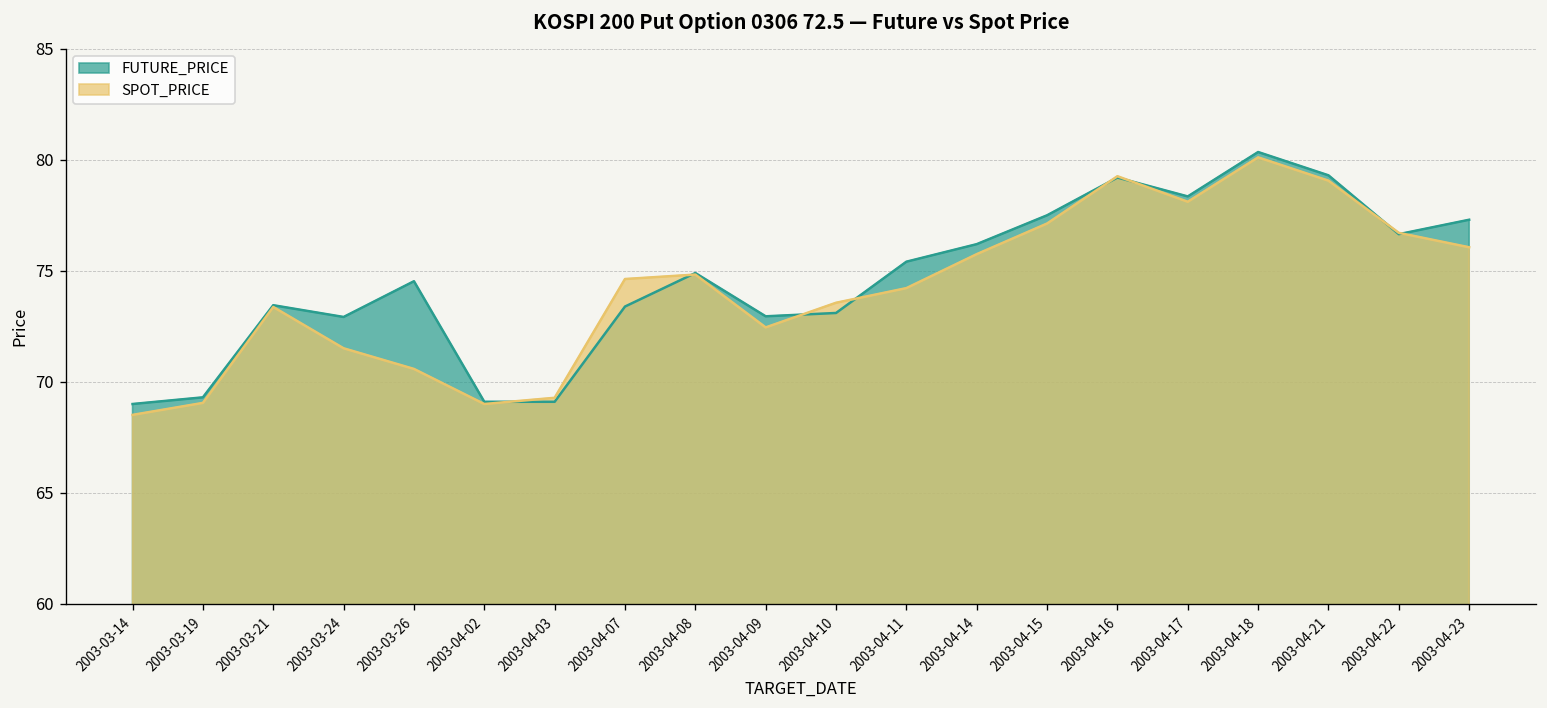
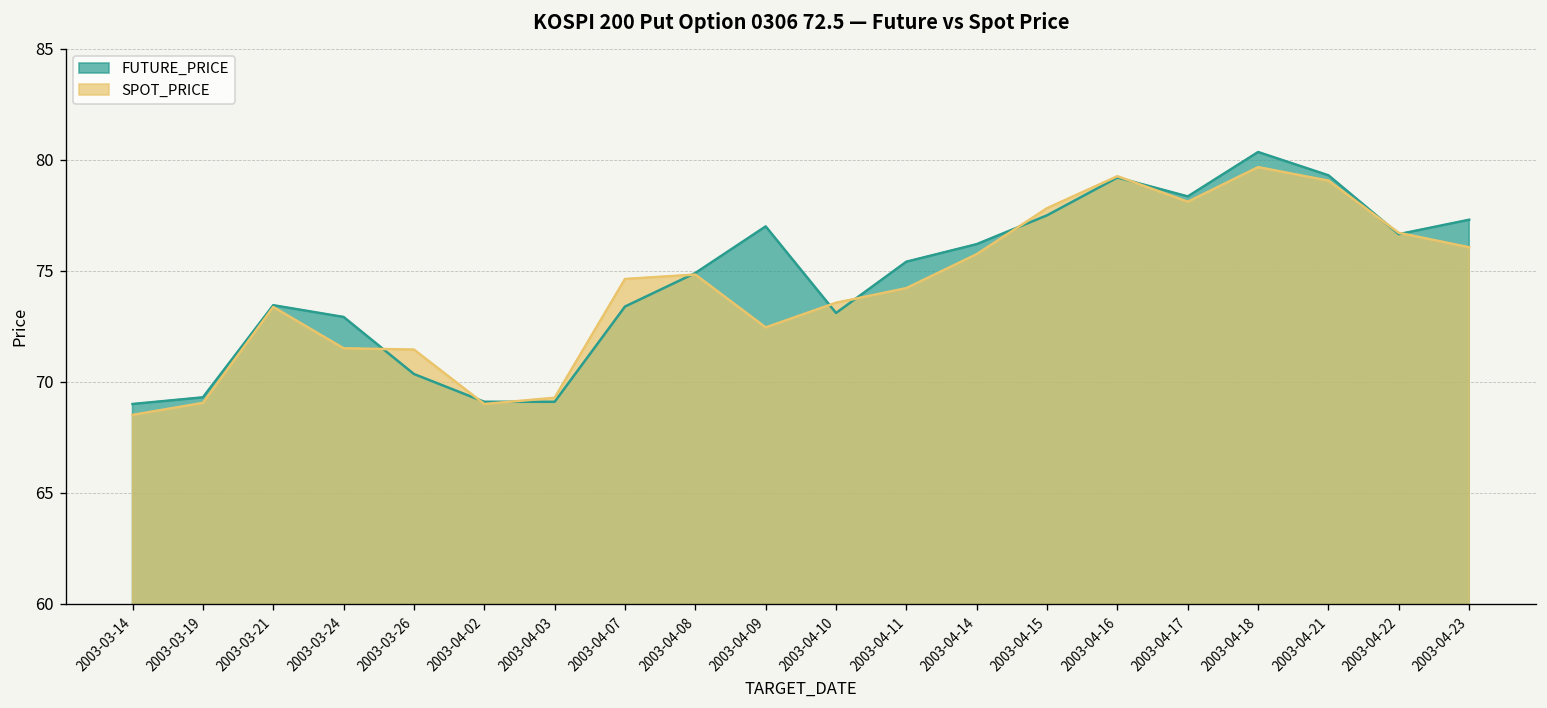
  {
    "FUTURE_PRICE": {
      "2003-03-14": 69.0,
      "2003-03-19": 69.3,
      "2003-03-24": 72.9,
-     "2003-03-26": 74.5,
+     "2003-03-26": 70.4,
      "2003-04-03": 69.1,
      "2003-04-07": 73.4,
-     "2003-04-09": 73.0,
+     "2003-04-09": 77.0,
      "2003-04-10": 73.1,
      "2003-04-11": 75.4,
      "2003-04-14": 76.2,
      "2003-04-15": 77.5,
      "2003-04-17": 78.4,
      "2003-04-18": 80.4,
      "2003-04-21": 79.3,
      "2003-04-23": 77.3
    },
    "SPOT_PRICE": {
      "2003-03-14": 68.5,
      "2003-03-19": 69.1,
      "2003-03-24": 71.5,
-     "2003-03-26": 70.6,
+     "2003-03-26": 71.5,
      "2003-04-03": 69.3,
      "2003-04-07": 74.6,
      "2003-04-09": 72.5,
      "2003-04-10": 73.6,
      "2003-04-11": 74.2,
      "2003-04-14": 75.8,
-     "2003-04-15": 77.1,
+     "2003-04-15": 77.8,
      "2003-04-17": 78.1,
-     "2003-04-18": 80.1,
+     "2003-04-18": 79.7,
      "2003-04-21": 79.1,
      "2003-04-23": 76.1
    }
  }
